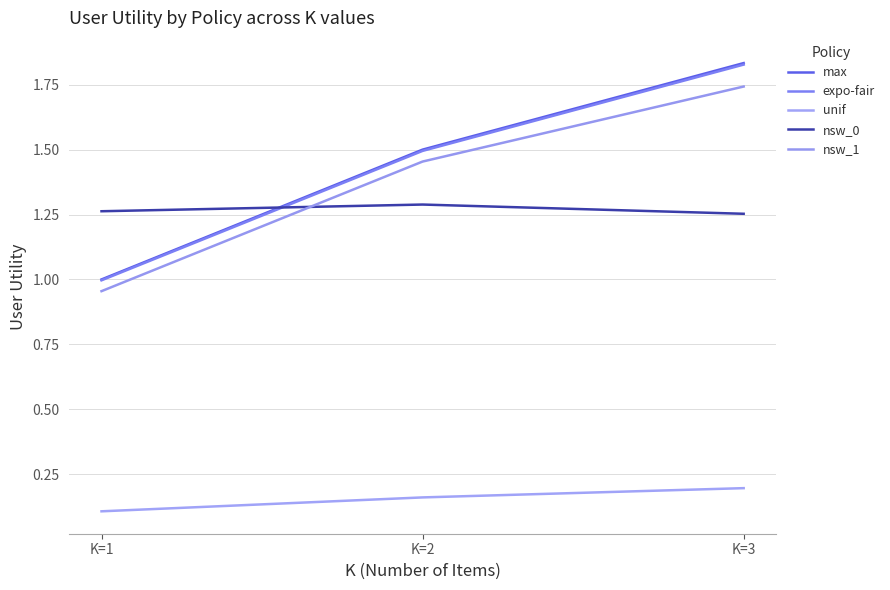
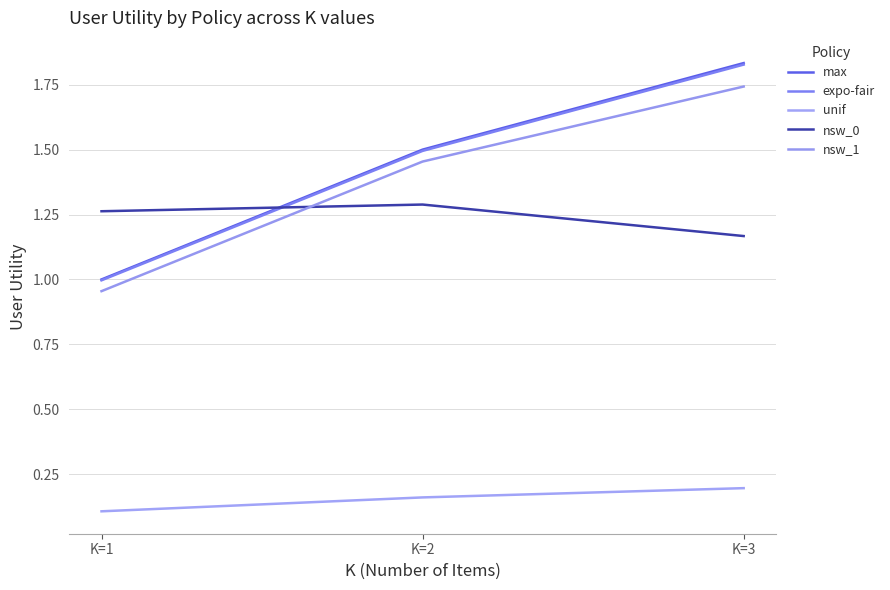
  {
    "nsw_0": {
      "K=1": 1.26,
      "K=2": 1.29,
-     "K=3": 1.25
+     "K=3": 1.17
    }
  }
